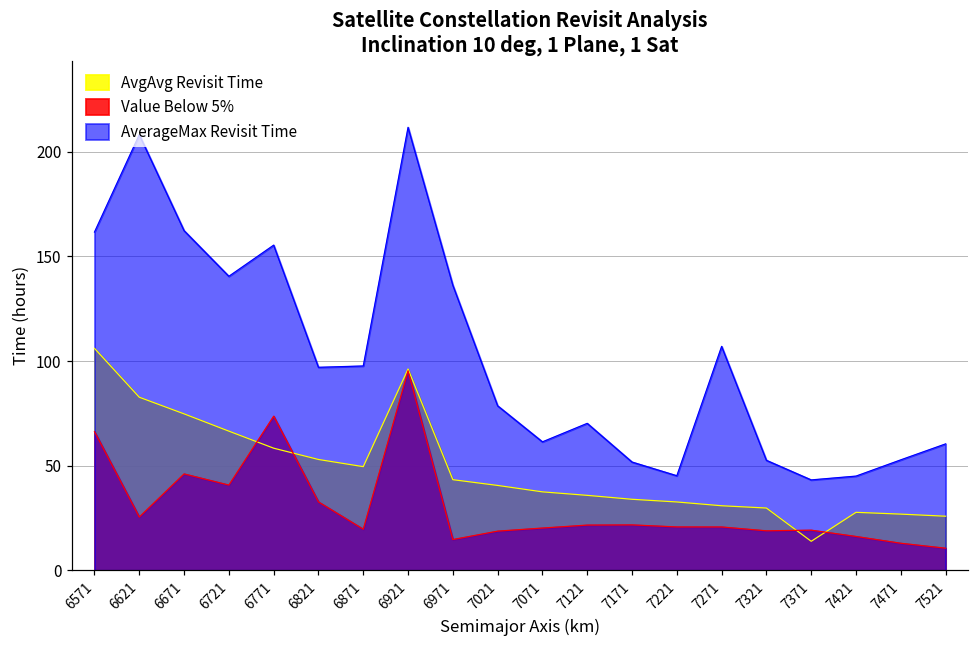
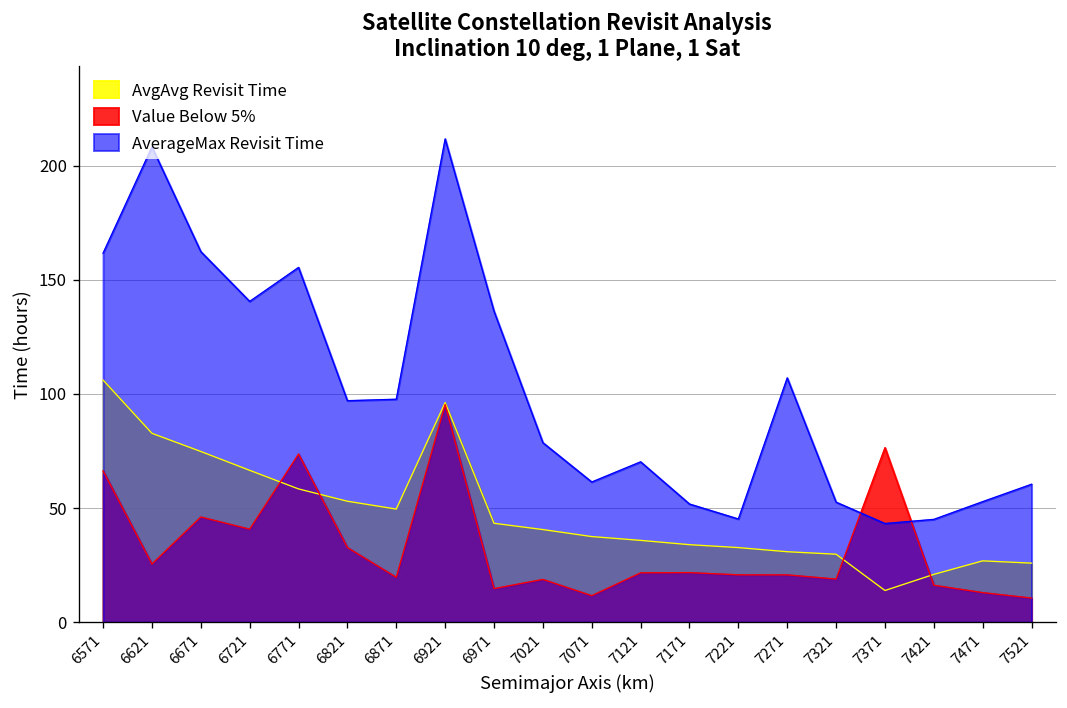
  {
    "AvgAvg Revisit Time": {
      "6571": 106,
      "6621": 83,
      "6671": 75,
      "6721": 67,
      "6771": 58,
      "6821": 53,
      "6871": 50,
      "6971": 43,
      "7021": 41,
      "7071": 38,
      "7121": 36,
      "7171": 34,
      "7221": 33,
      "7271": 31,
      "7321": 30,
      "7371": 14,
-     "7421": 28,
+     "7421": 21,
      "7471": 27,
      "7521": 26
    },
    "Value Below 5%": {
      "6571": 66,
      "6621": 25,
      "6671": 46,
      "6721": 41,
      "6771": 74,
      "6821": 33,
      "6871": 20,
      "6971": 15,
      "7021": 19,
-     "7071": 20,
+     "7071": 12,
      "7121": 22,
      "7171": 22,
      "7221": 21,
      "7271": 21,
      "7321": 19,
-     "7371": 19,
+     "7371": 76,
      "7421": 16,
      "7471": 13,
      "7521": 11
    },
    "AverageMax Revisit Time": {
      "6571": 162,
      "6671": 162,
      "6721": 141,
      "6771": 155,
      "6821": 97,
      "6871": 98,
      "6921": 212,
      "6971": 136,
      "7021": 79,
      "7071": 61,
      "7121": 70,
      "7171": 52,
      "7221": 45,
      "7271": 107,
      "7321": 53,
      "7371": 43,
      "7421": 45,
      "7471": 53,
      "7521": 60
    }
  }
